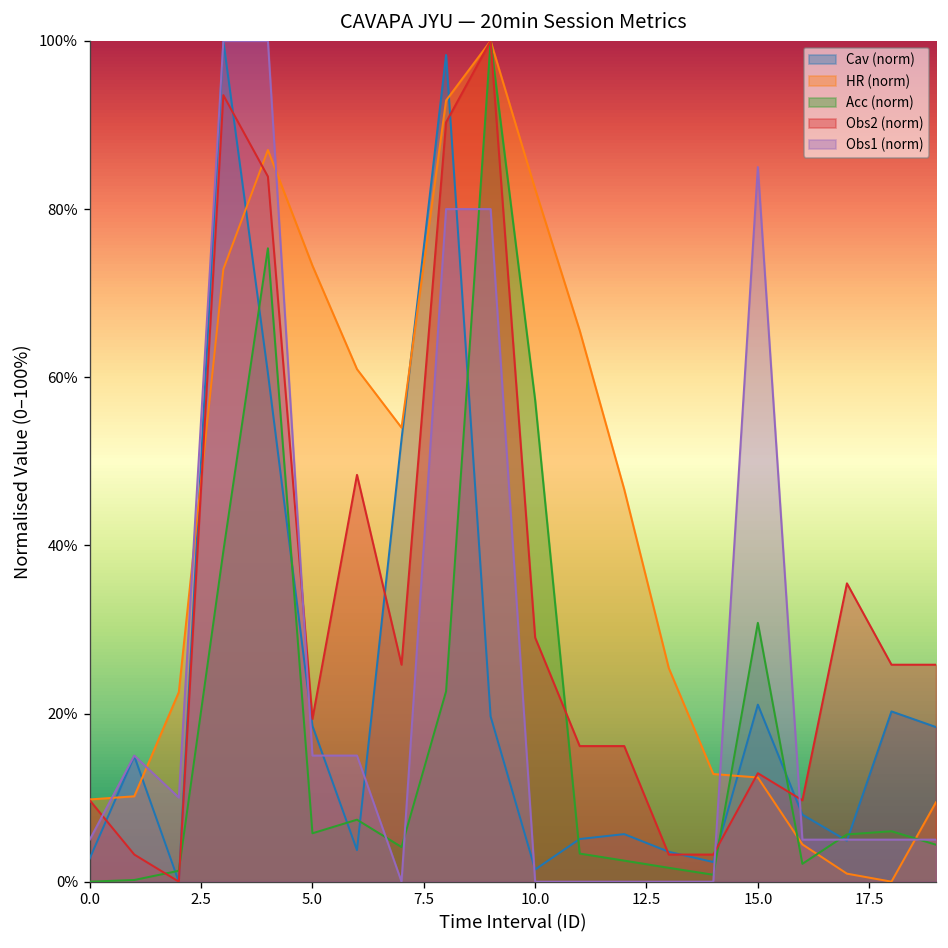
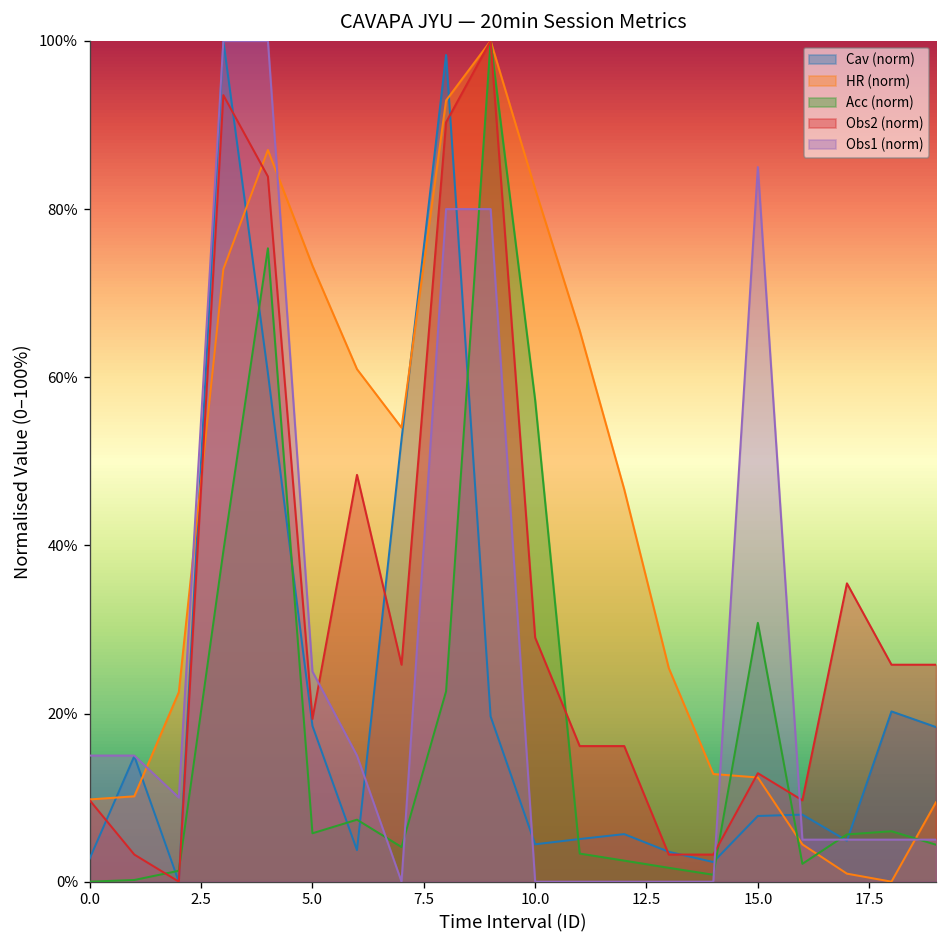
  {
    "Cav (norm)": {
      "0.0": "3%",
      "5.0": "19%",
-     "10.0": "1%",
-     "15.0": "21%"
+     "10.0": "4%",
+     "15.0": "8%"
    },
    "Acc (norm)": {
      "0.0": "0%",
      "5.0": "6%",
      "10.0": "57%",
      "15.0": "31%"
    },
    "Obs1 (norm)": {
-     "0.0": "5%",
-     "5.0": "15%",
+     "0.0": "15%",
+     "5.0": "25%",
      "10.0": "0%",
      "15.0": "85%"
    }
  }
